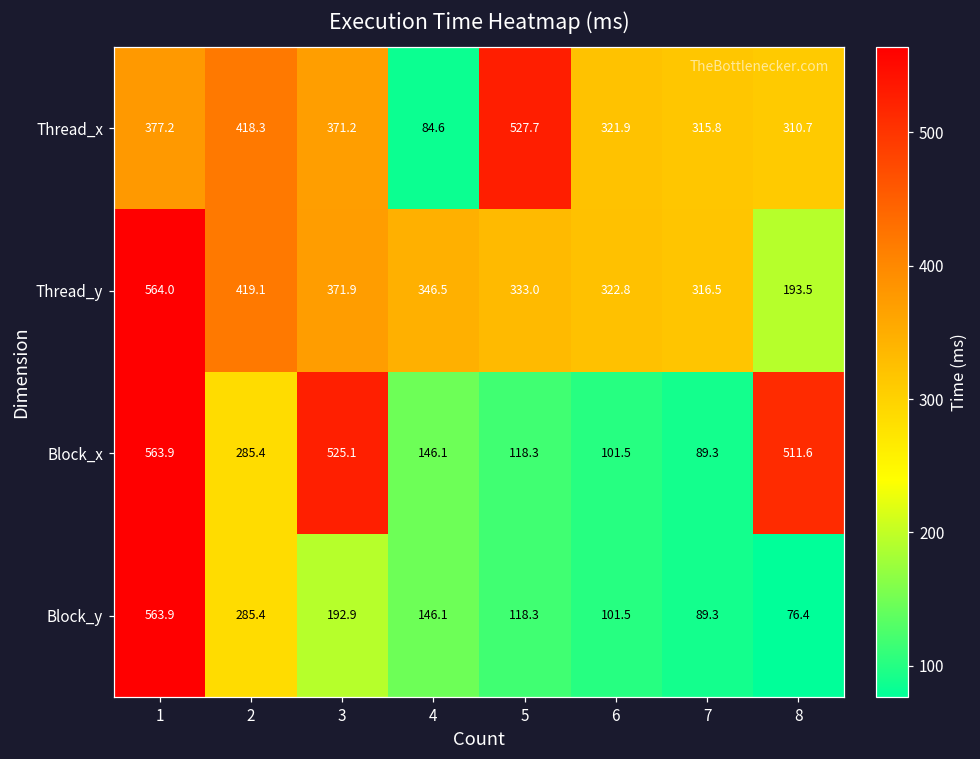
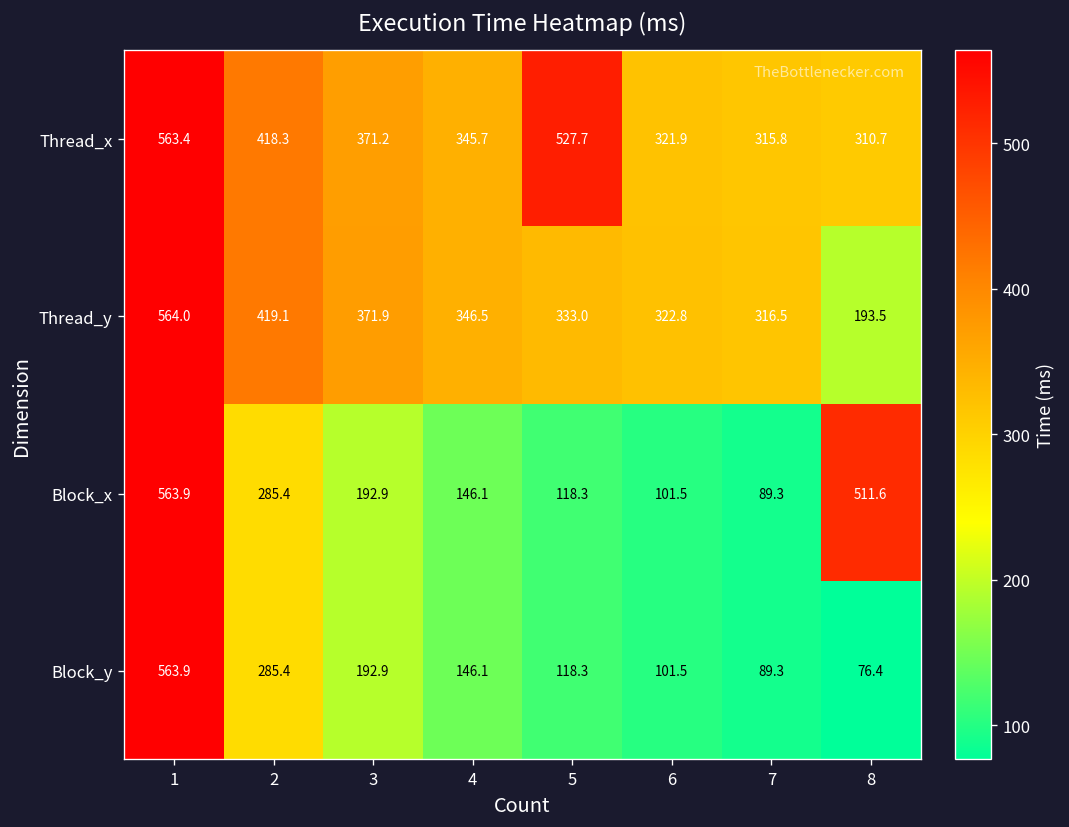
  {
    "Thread_x": {
-     "1": 377.2,
+     "1": 563.4,
      "2": 418.3,
      "3": 371.2,
-     "4": 84.6,
+     "4": 345.7,
      "5": 527.7,
      "6": 321.9,
      "7": 315.8
    },
    "Thread_y": {
      "1": 564.0,
      "2": 419.1,
      "3": 371.9,
      "4": 346.5,
      "5": 333.0,
      "6": 322.8,
      "7": 316.5,
      "8": 193.5
    },
    "Block_x": {
      "1": 563.9,
      "2": 285.4,
-     "3": 525.1,
+     "3": 192.9,
      "4": 146.1,
      "5": 118.3,
      "6": 101.5,
      "7": 89.3,
      "8": 511.6
    },
    "Block_y": {
      "1": 563.9,
      "2": 285.4,
      "3": 192.9,
      "4": 146.1,
      "5": 118.3,
      "6": 101.5,
      "7": 89.3,
      "8": 76.4
    }
  }
